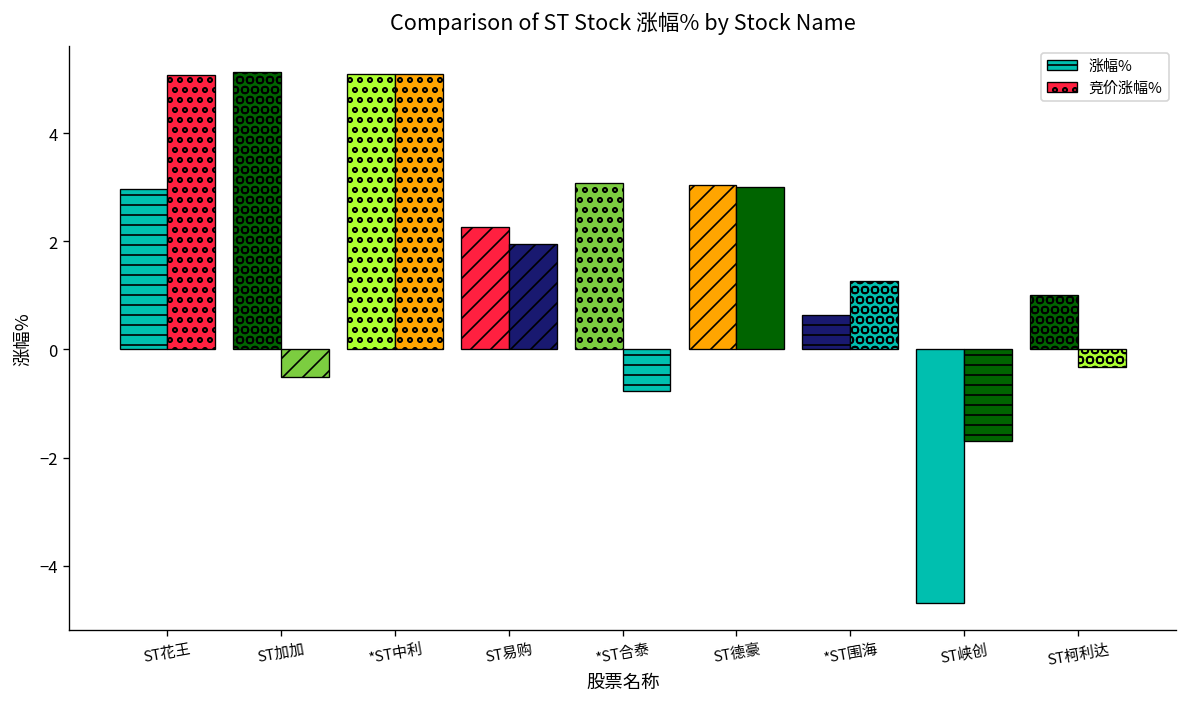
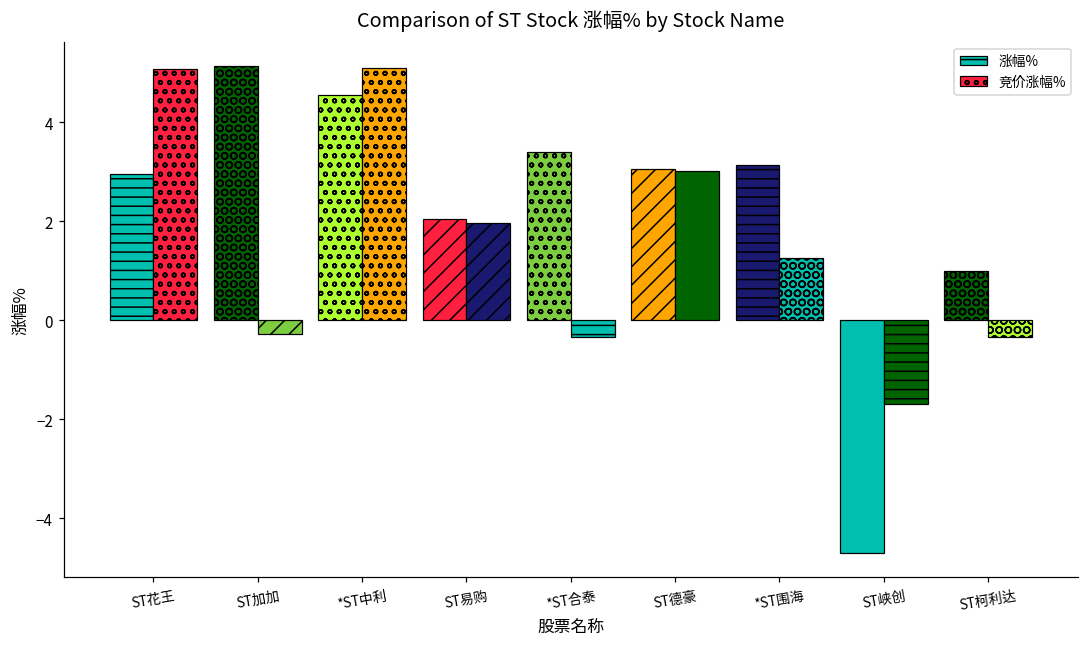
  {
    "涨幅%": {
      "ST花王": 3.0,
      "ST加加": 5.1,
-     "*ST中利": 5.1,
-     "ST易购": 2.3,
-     "*ST合泰": 3.1,
+     "*ST中利": 4.5,
+     "ST易购": 2.1,
+     "*ST合泰": 3.4,
      "ST德豪": 3.1,
-     "*ST围海": 0.6,
+     "*ST围海": 3.1,
      "ST峡创": -4.7,
      "ST柯利达": 1.0
    },
    "竞价涨幅%": {
      "ST花王": 5.1,
-     "ST加加": -0.5,
+     "ST加加": -0.3,
      "*ST中利": 5.1,
      "ST易购": 2.0,
-     "*ST合泰": -0.8,
+     "*ST合泰": -0.3,
      "ST德豪": 3.0,
      "*ST围海": 1.3,
      "ST峡创": -1.7,
      "ST柯利达": -0.3
    }
  }
